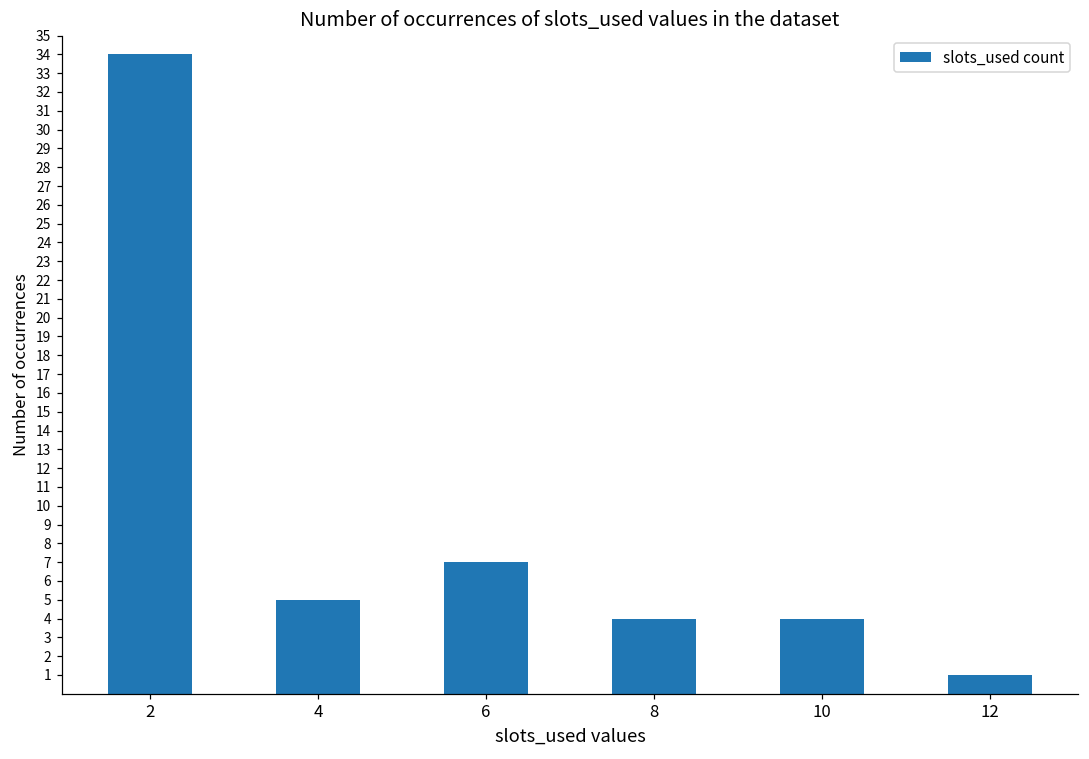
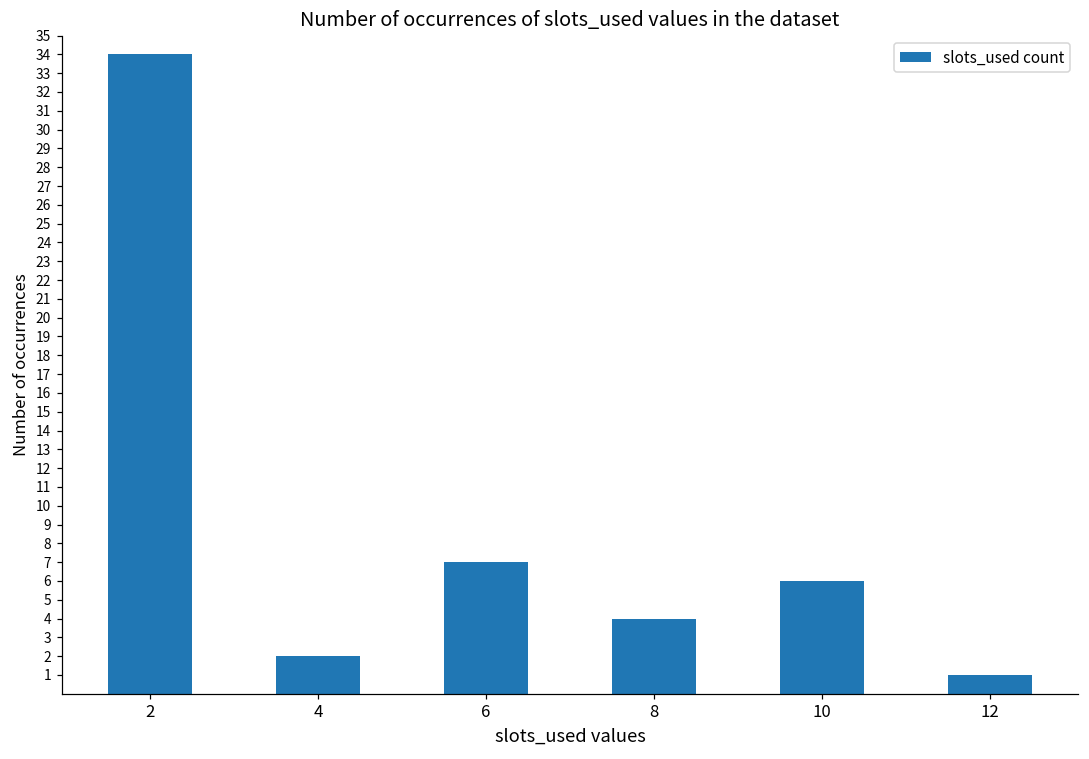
  {
    "2": 34,
-   "4": 5,
+   "4": 2,
    "6": 7,
    "8": 4,
-   "10": 4,
+   "10": 6,
    "12": 1
  }
